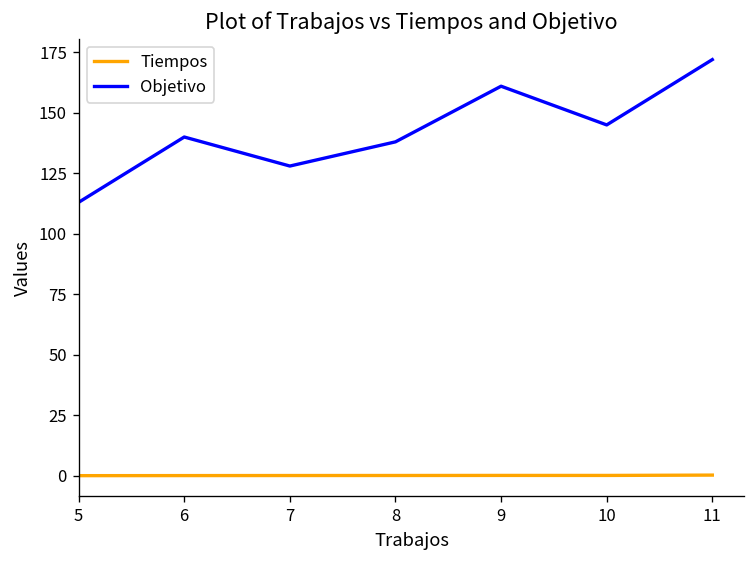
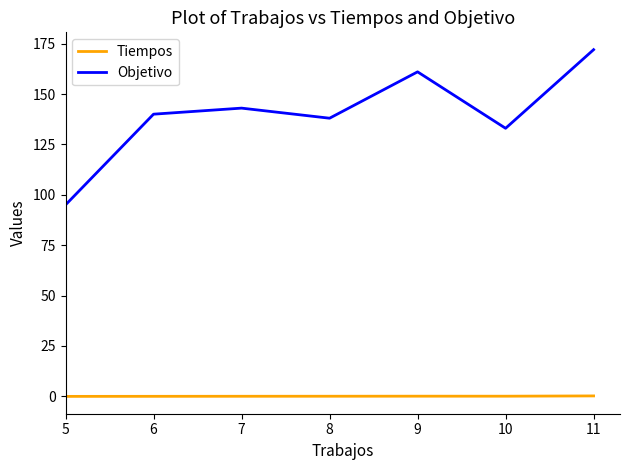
  {
    "Tiempos": {
      "5": 0,
      "6": 0,
      "7": 0,
      "8": 0,
      "9": 0,
      "10": 0,
      "11": 0
    },
    "Objetivo": {
-     "5": 113,
+     "5": 95,
      "6": 140,
-     "7": 128,
+     "7": 143,
      "8": 138,
      "9": 161,
-     "10": 145,
+     "10": 133,
      "11": 172
    }
  }
